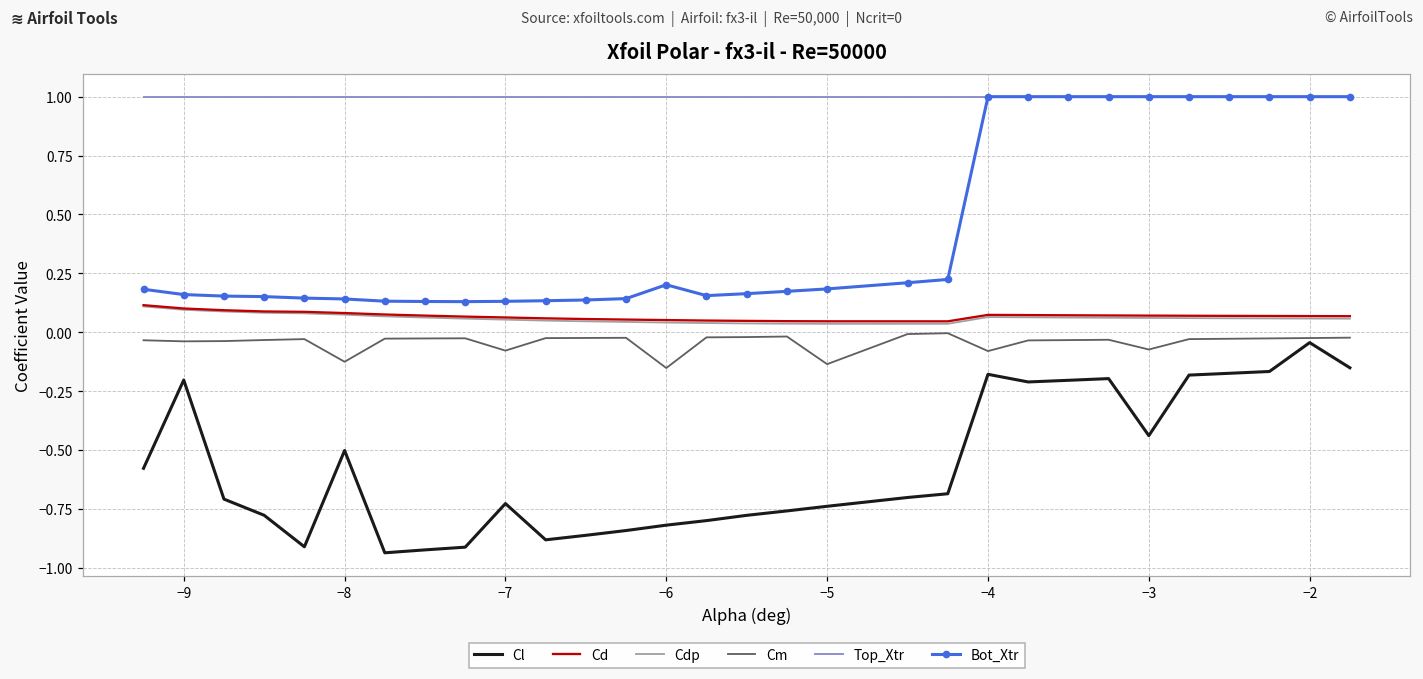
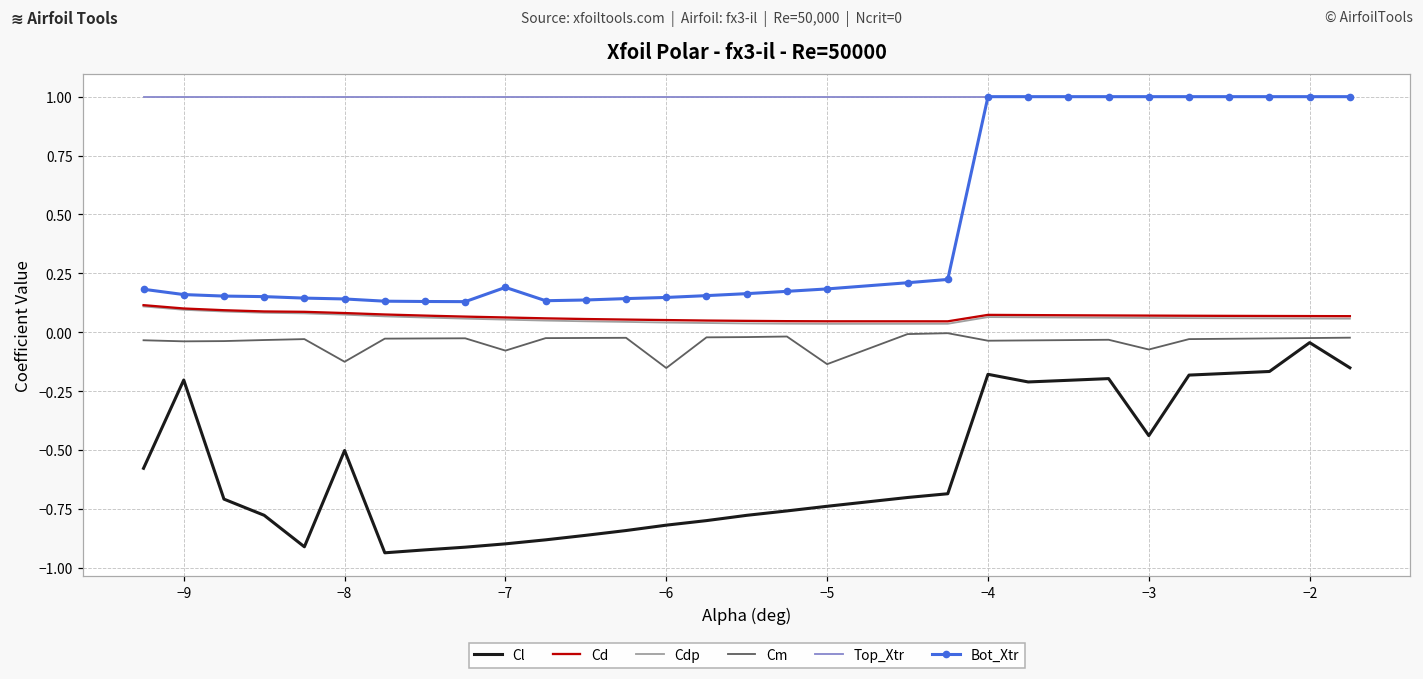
  {
    "Cl": {
      "−9": -0.20,
      "−8": -0.50,
-     "−7": -0.73,
+     "−7": -0.90,
      "−6": -0.82,
      "−5": -0.74,
      "−4": -0.18,
      "−3": -0.44,
      "−2": -0.04
    },
    "Cm": {
      "−9": -0.04,
      "−8": -0.13,
      "−7": -0.08,
      "−6": -0.15,
      "−5": -0.14,
-     "−4": -0.08,
+     "−4": -0.04,
      "−3": -0.07,
      "−2": -0.02
    },
    "Bot_Xtr": {
      "−9": 0.16,
      "−8": 0.14,
-     "−7": 0.13,
-     "−6": 0.20,
+     "−7": 0.19,
+     "−6": 0.15,
      "−5": 0.18
    }
  }
